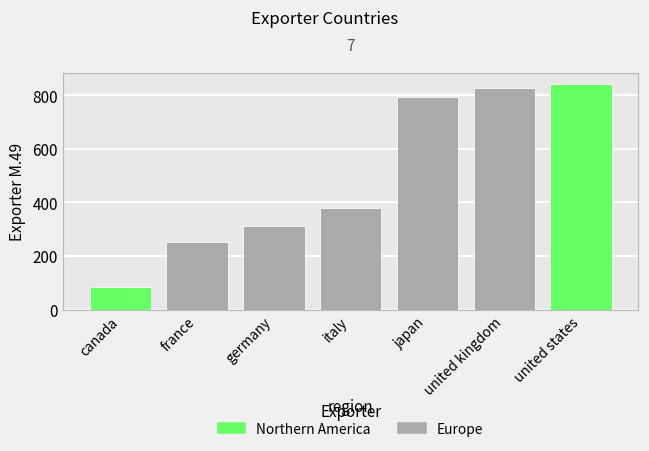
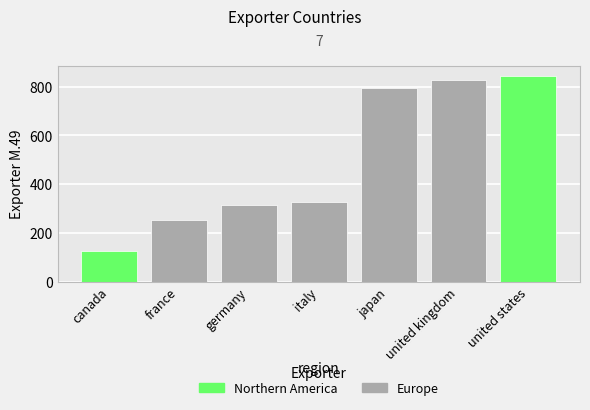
  {
-   "canada": 90,
+   "canada": 120,
    "france": 250,
    "germany": 310,
-   "italy": 380,
+   "italy": 330,
    "japan": 800,
    "united kingdom": 830,
    "united states": 840
  }
